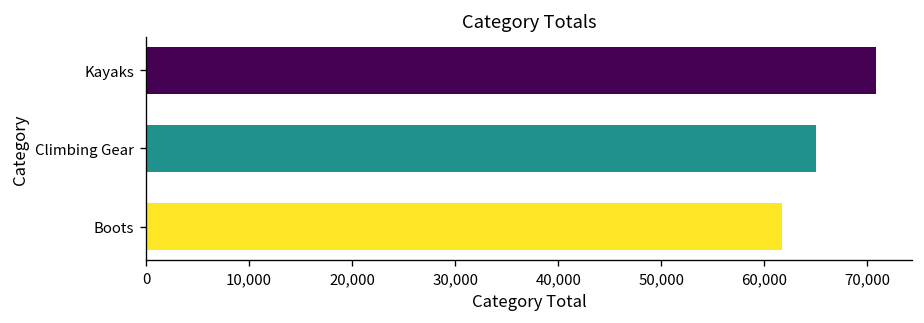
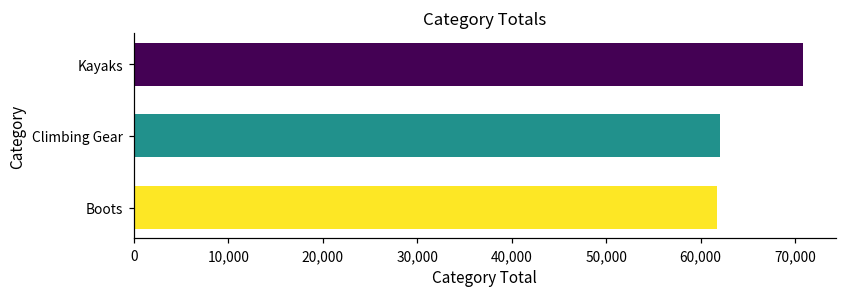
  {
    "Kayaks": "71,000",
-   "Climbing Gear": "65,000",
+   "Climbing Gear": "62,000",
    "Boots": "62,000"
  }
